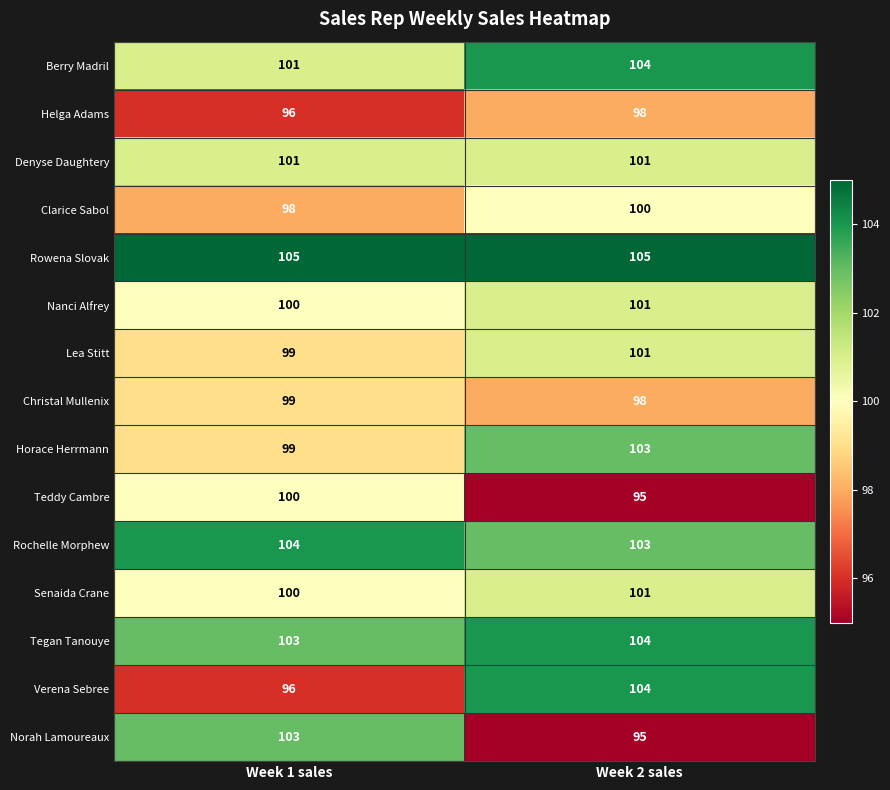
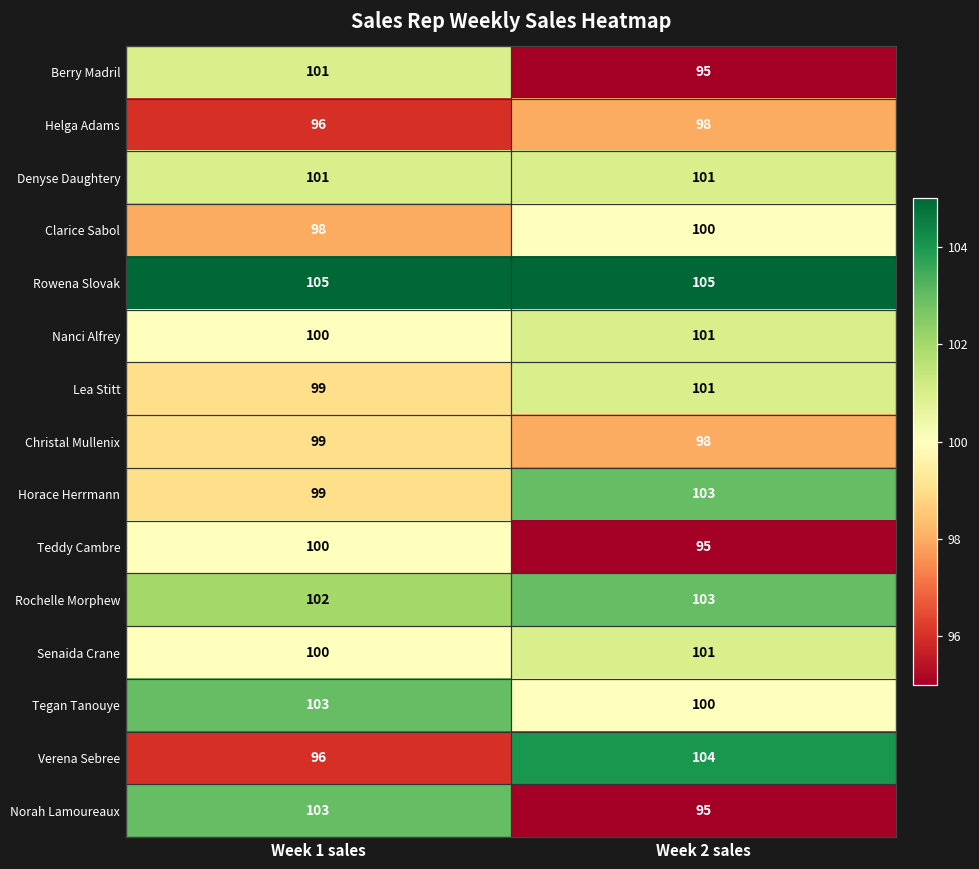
  {
    "Berry Madril": {
      "Week 1 sales": 101,
-     "Week 2 sales": 104
+     "Week 2 sales": 95
    },
    "Helga Adams": {
      "Week 1 sales": 96,
      "Week 2 sales": 98
    },
    "Denyse Daughtery": {
      "Week 1 sales": 101,
      "Week 2 sales": 101
    },
    "Clarice Sabol": {
      "Week 1 sales": 98,
      "Week 2 sales": 100
    },
    "Rowena Slovak": {
      "Week 1 sales": 105,
      "Week 2 sales": 105
    },
    "Nanci Alfrey": {
      "Week 1 sales": 100,
      "Week 2 sales": 101
    },
    "Lea Stitt": {
      "Week 1 sales": 99,
      "Week 2 sales": 101
    },
    "Christal Mullenix": {
      "Week 1 sales": 99,
      "Week 2 sales": 98
    },
    "Horace Herrmann": {
      "Week 1 sales": 99,
      "Week 2 sales": 103
    },
    "Teddy Cambre": {
      "Week 1 sales": 100,
      "Week 2 sales": 95
    },
    "Rochelle Morphew": {
-     "Week 1 sales": 104,
+     "Week 1 sales": 102,
      "Week 2 sales": 103
    },
    "Senaida Crane": {
      "Week 1 sales": 100,
      "Week 2 sales": 101
    },
    "Tegan Tanouye": {
      "Week 1 sales": 103,
-     "Week 2 sales": 104
+     "Week 2 sales": 100
    },
    "Verena Sebree": {
      "Week 1 sales": 96,
      "Week 2 sales": 104
    },
    "Norah Lamoureaux": {
      "Week 1 sales": 103,
      "Week 2 sales": 95
    }
  }
